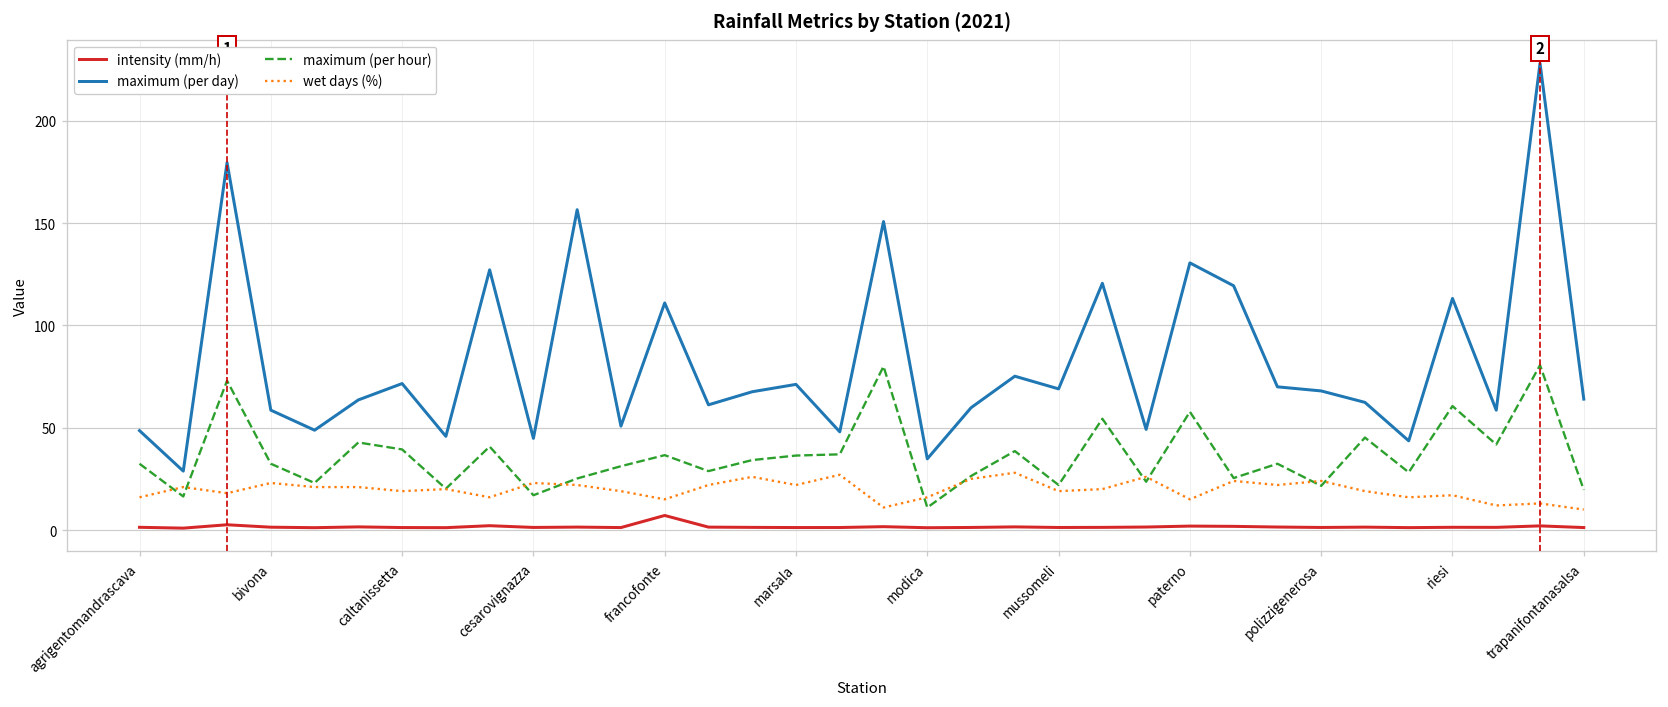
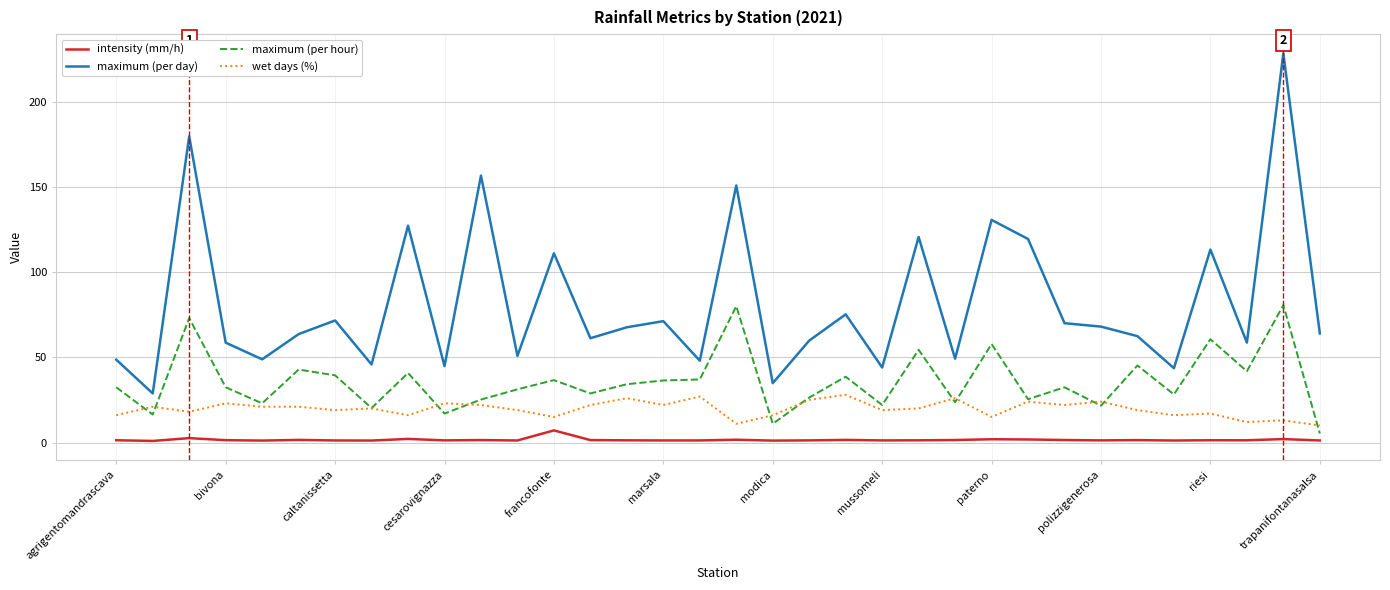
  {
    "intensity (mm/h)": {
      "agrigentomandrascava": 1,
      "bivona": 1,
      "caltanissetta": 1,
      "cesarovignazza": 1,
      "francofonte": 7,
      "marsala": 1,
      "modica": 1,
      "mussomeli": 1,
      "paterno": 2,
      "polizzigenerosa": 1,
      "riesi": 1,
      "trapanifontanasalsa": 1
    },
    "maximum (per day)": {
      "agrigentomandrascava": 49,
      "bivona": 59,
      "caltanissetta": 72,
      "cesarovignazza": 45,
      "francofonte": 111,
      "marsala": 71,
      "modica": 35,
-     "mussomeli": 69,
+     "mussomeli": 44,
      "paterno": 131,
      "polizzigenerosa": 68,
      "riesi": 113,
      "trapanifontanasalsa": 64
    },
    "maximum (per hour)": {
      "agrigentomandrascava": 32,
      "bivona": 32,
      "caltanissetta": 39,
      "cesarovignazza": 17,
      "francofonte": 37,
      "marsala": 36,
      "modica": 11,
      "mussomeli": 22,
      "paterno": 58,
      "polizzigenerosa": 22,
      "riesi": 61,
-     "trapanifontanasalsa": 20
+     "trapanifontanasalsa": 5
    },
    "wet days (%)": {
      "agrigentomandrascava": 16,
      "bivona": 23,
      "caltanissetta": 19,
      "cesarovignazza": 23,
      "francofonte": 15,
      "marsala": 22,
      "modica": 16,
      "mussomeli": 19,
      "paterno": 15,
      "polizzigenerosa": 24,
      "riesi": 17,
      "trapanifontanasalsa": 10
    }
  }
